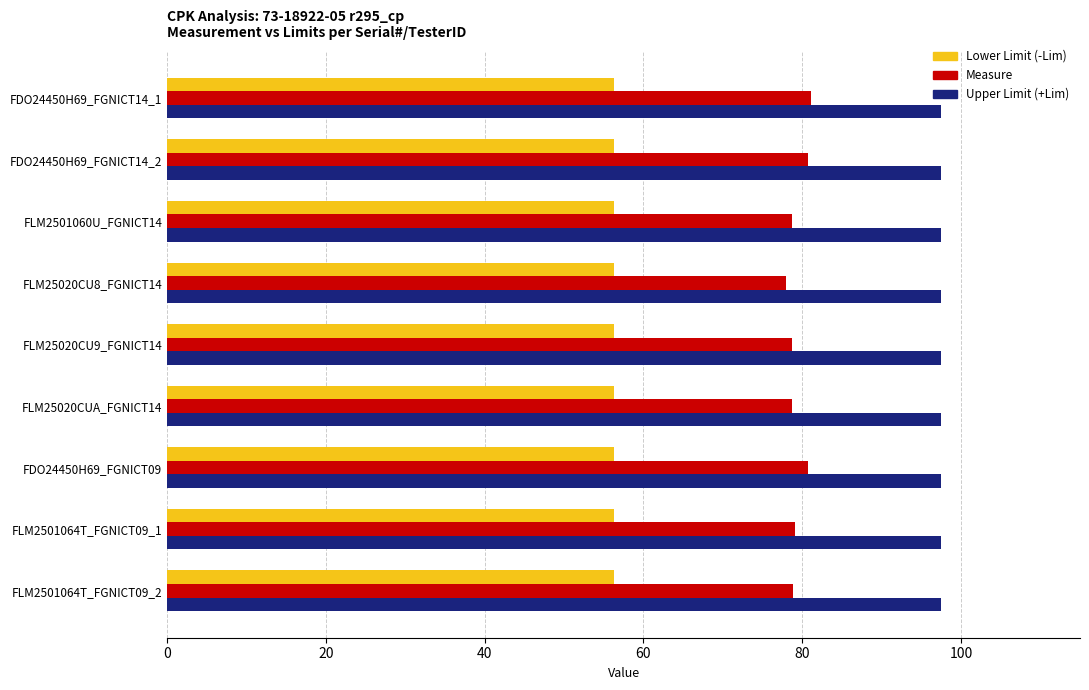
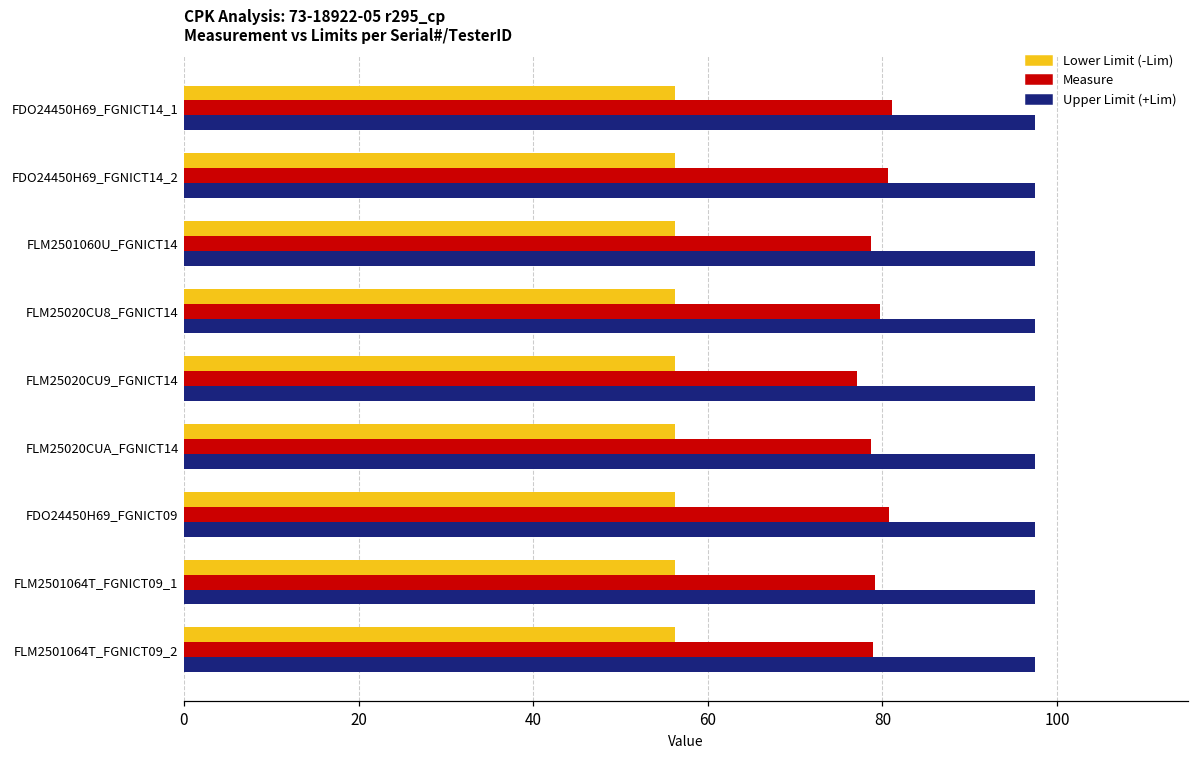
  {
    "Lower Limit (-Lim)": {
      "FDO24450H69_FGNICT14_1": 56,
      "FDO24450H69_FGNICT14_2": 56,
      "FLM2501060U_FGNICT14": 56,
      "FLM25020CU8_FGNICT14": 56,
      "FLM25020CU9_FGNICT14": 56,
      "FLM25020CUA_FGNICT14": 56,
      "FDO24450H69_FGNICT09": 56,
      "FLM2501064T_FGNICT09_1": 56,
      "FLM2501064T_FGNICT09_2": 56
    },
    "Measure": {
      "FDO24450H69_FGNICT14_1": 81,
      "FDO24450H69_FGNICT14_2": 81,
      "FLM2501060U_FGNICT14": 79,
-     "FLM25020CU8_FGNICT14": 78,
-     "FLM25020CU9_FGNICT14": 79,
+     "FLM25020CU8_FGNICT14": 80,
+     "FLM25020CU9_FGNICT14": 77,
      "FLM25020CUA_FGNICT14": 79,
      "FDO24450H69_FGNICT09": 81,
      "FLM2501064T_FGNICT09_1": 79,
      "FLM2501064T_FGNICT09_2": 79
    },
    "Upper Limit (+Lim)": {
      "FDO24450H69_FGNICT14_1": 98,
      "FDO24450H69_FGNICT14_2": 98,
      "FLM2501060U_FGNICT14": 98,
      "FLM25020CU8_FGNICT14": 98,
      "FLM25020CU9_FGNICT14": 98,
      "FLM25020CUA_FGNICT14": 98,
      "FDO24450H69_FGNICT09": 98,
      "FLM2501064T_FGNICT09_1": 98,
      "FLM2501064T_FGNICT09_2": 98
    }
  }
